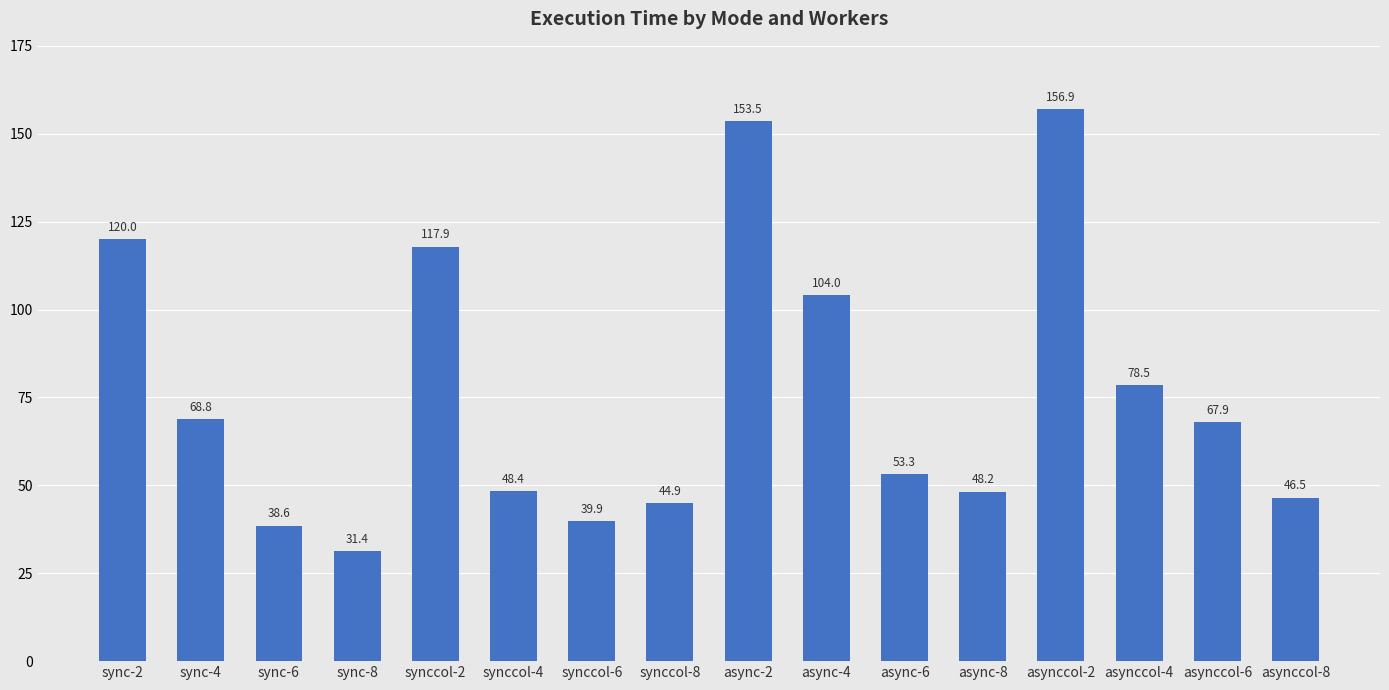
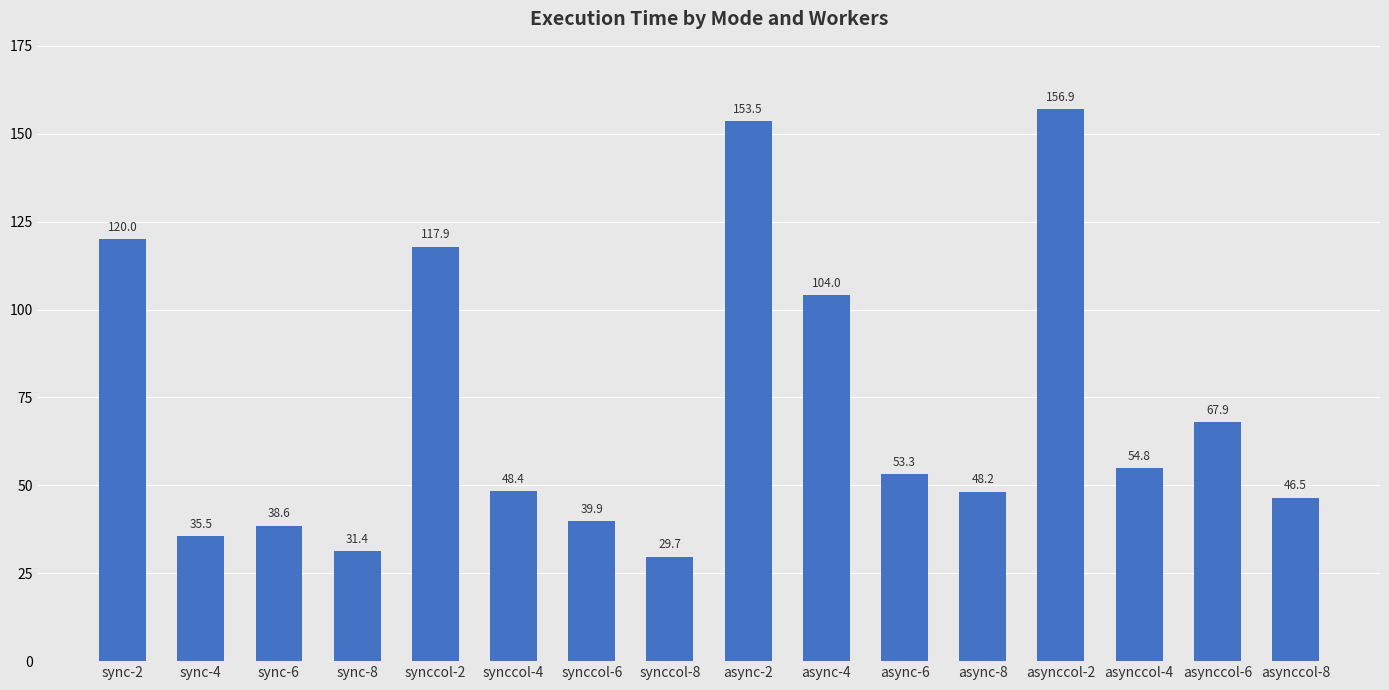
  {
    "sync-2": 120.0,
-   "sync-4": 68.8,
+   "sync-4": 35.5,
    "sync-6": 38.6,
    "sync-8": 31.4,
    "synccol-2": 117.9,
    "synccol-4": 48.4,
    "synccol-6": 39.9,
-   "synccol-8": 44.9,
+   "synccol-8": 29.7,
    "async-2": 153.5,
    "async-4": 104.0,
    "async-6": 53.3,
    "async-8": 48.2,
    "asynccol-2": 156.9,
-   "asynccol-4": 78.5,
+   "asynccol-4": 54.8,
    "asynccol-6": 67.9,
    "asynccol-8": 46.5
  }
